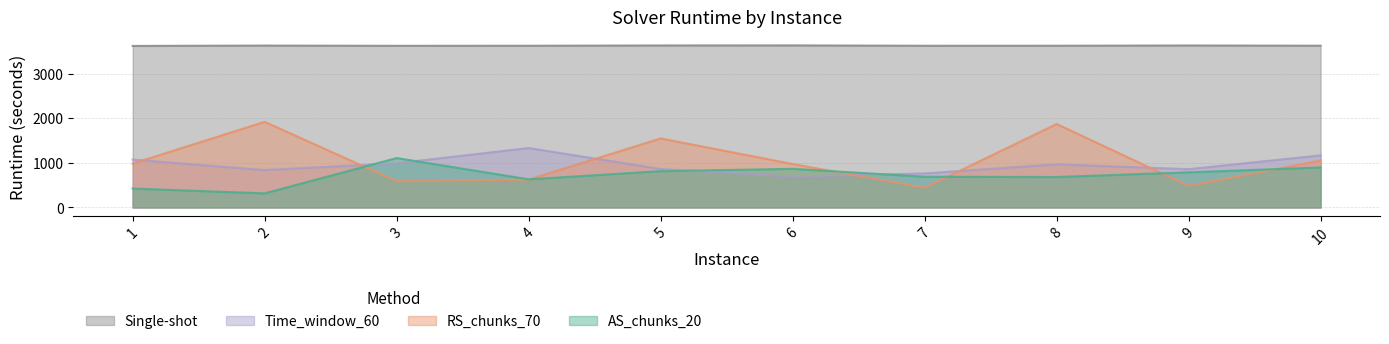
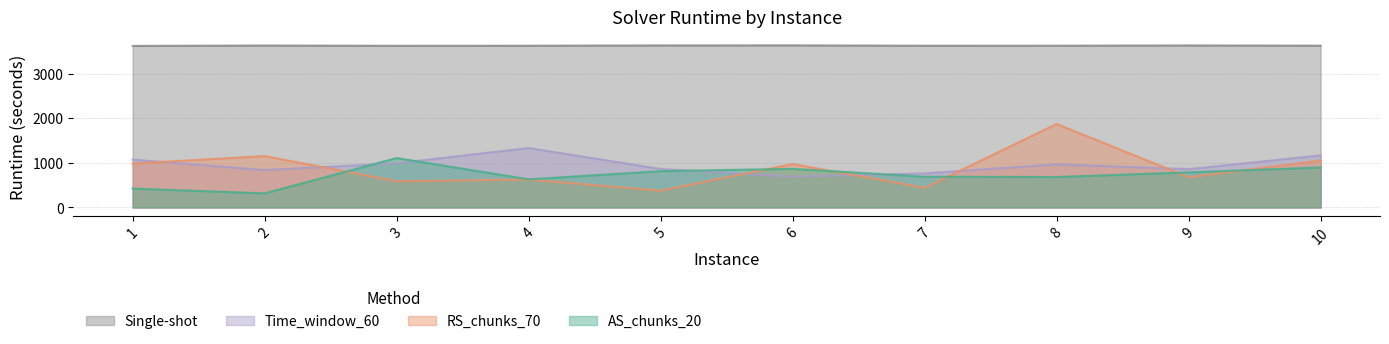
  {
    "RS_chunks_70": {
      "1": 1000,
-     "2": 1900,
+     "2": 1200,
      "3": 600,
-     "5": 1500,
+     "5": 400,
      "6": 1000,
      "7": 400,
      "8": 1900,
-     "9": 500,
+     "9": 700,
      "10": 1100
    }
  }
